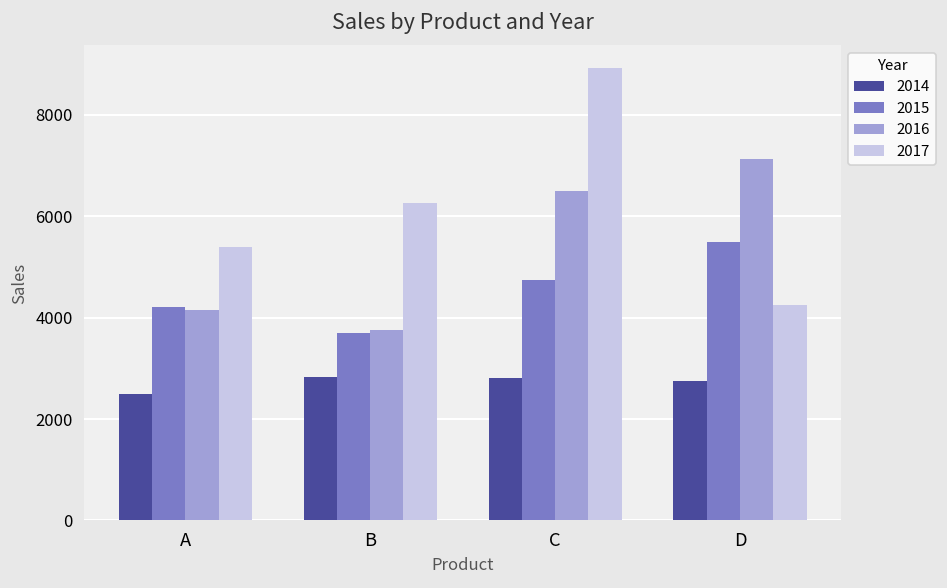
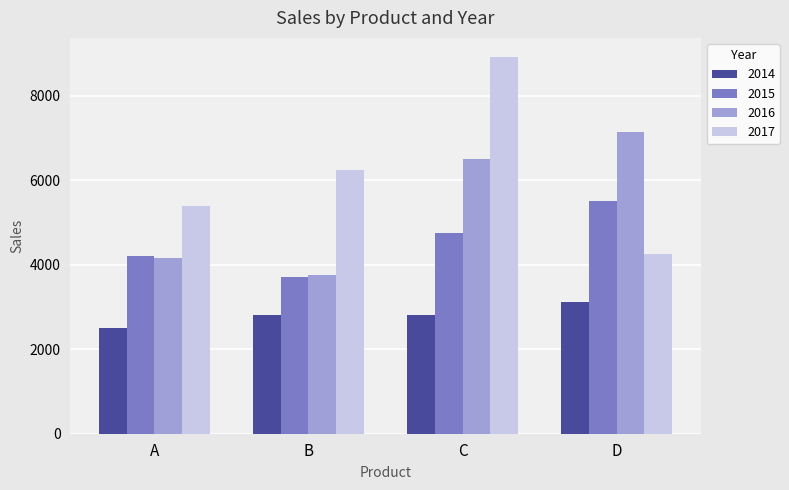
  {
    "2014": {
      "A": 2500,
      "B": 2800,
      "C": 2800,
-     "D": 2800
+     "D": 3100
    }
  }
